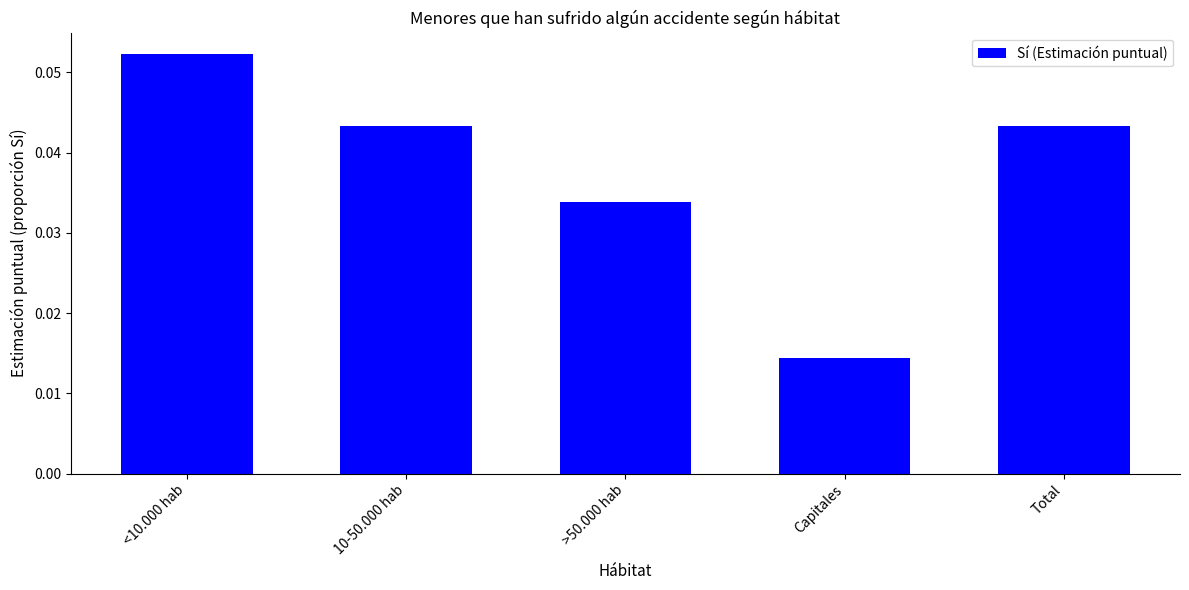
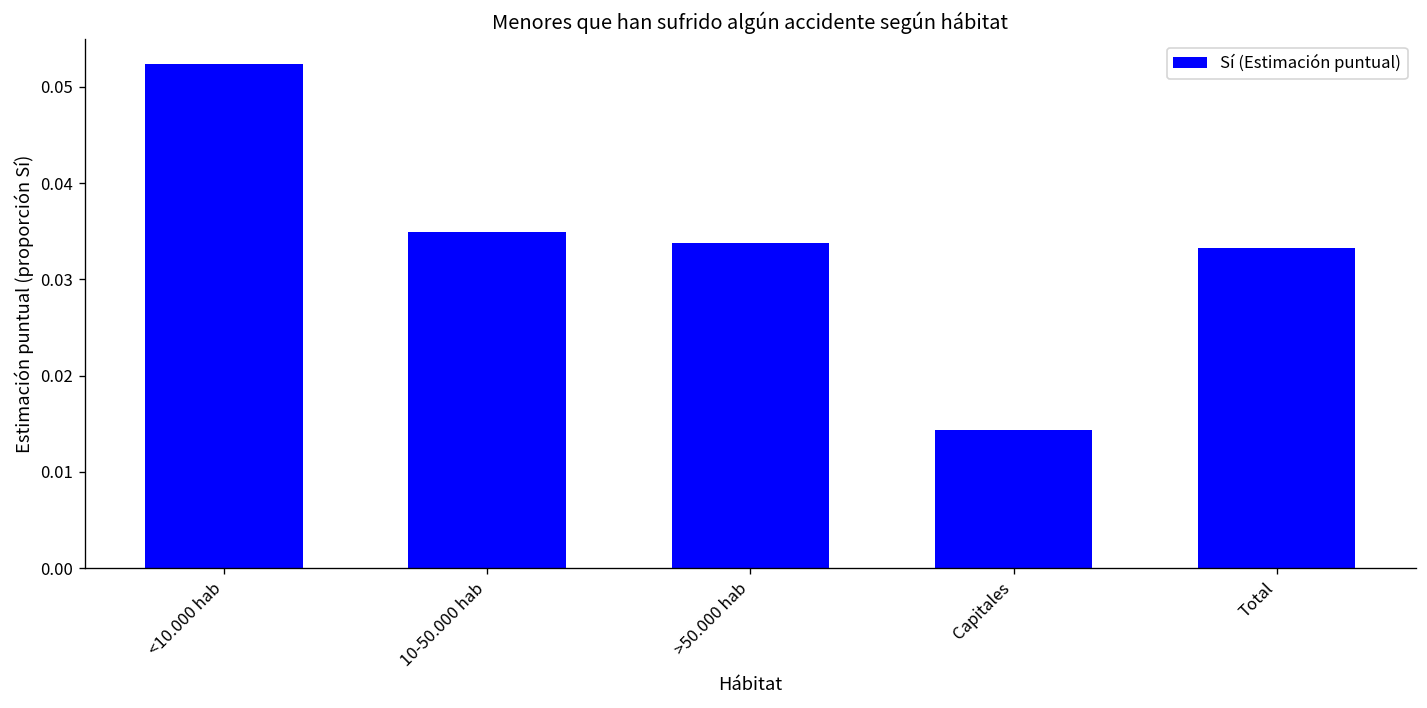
  {
    "<10.000 hab": 0.052,
-   "10-50.000 hab": 0.043,
+   "10-50.000 hab": 0.035,
    ">50.000 hab": 0.034,
    "Capitales": 0.014,
-   "Total": 0.043
+   "Total": 0.033
  }
